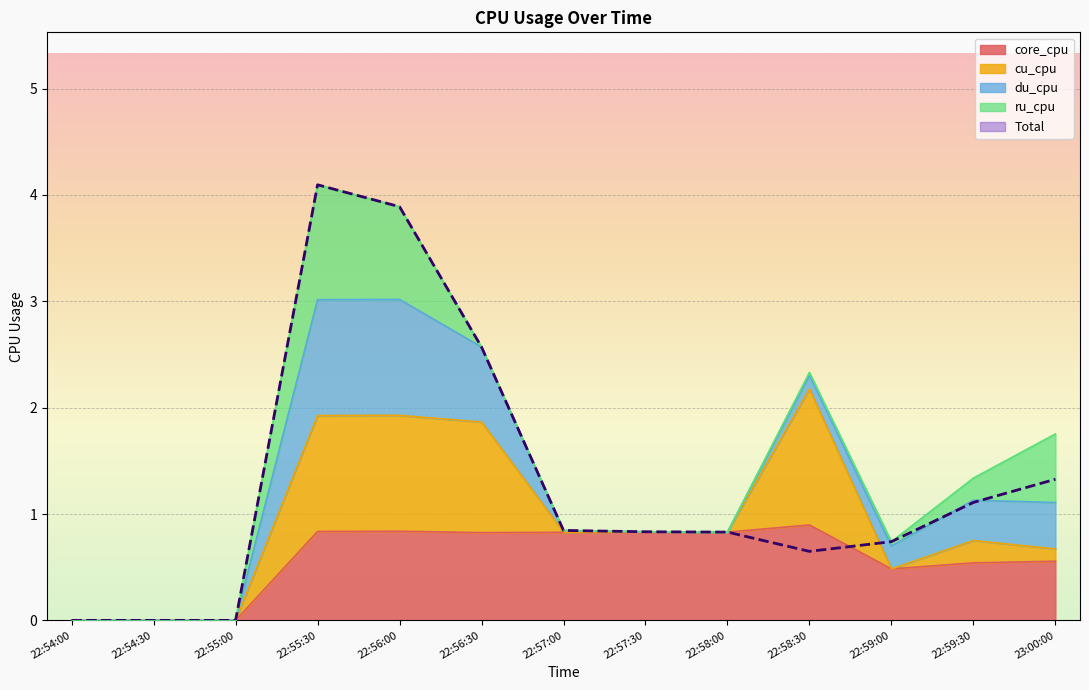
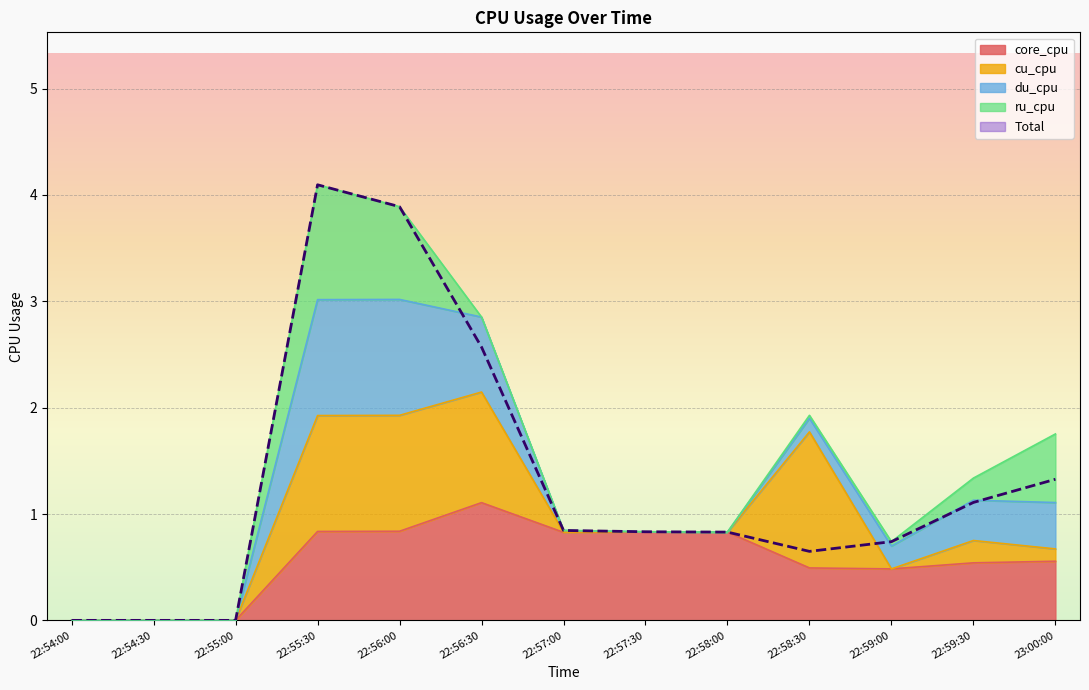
  {
    "core_cpu": {
      "22:55:30": 0.84,
      "22:56:00": 0.84,
-     "22:56:30": 0.83,
-     "22:58:30": 0.90,
+     "22:56:30": 1.11,
+     "22:58:30": 0.49,
      "22:59:30": 0.54,
      "23:00:00": 0.56
    },
    "cu_cpu": {
      "22:55:30": 1.09,
      "22:56:00": 1.09,
      "22:56:30": 1.04,
      "22:58:30": 1.28,
      "22:59:30": 0.21,
      "23:00:00": 0.12
    },
    "du_cpu": {
      "22:55:30": 1.09,
      "22:56:00": 1.09,
      "22:58:30": 0.13,
      "22:59:00": 0.21,
      "23:00:00": 0.44
    },
    "ru_cpu": {
      "22:58:30": 0.03,
      "22:59:30": 0.21,
      "23:00:00": 0.65
    }
  }
